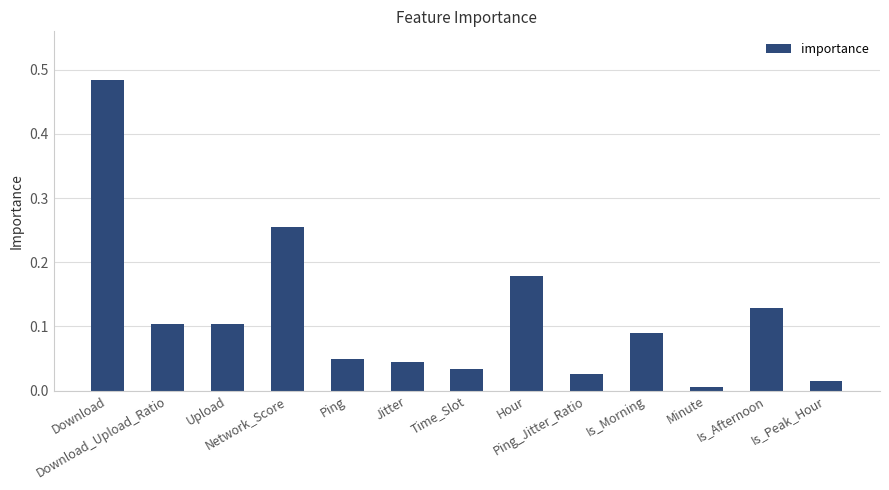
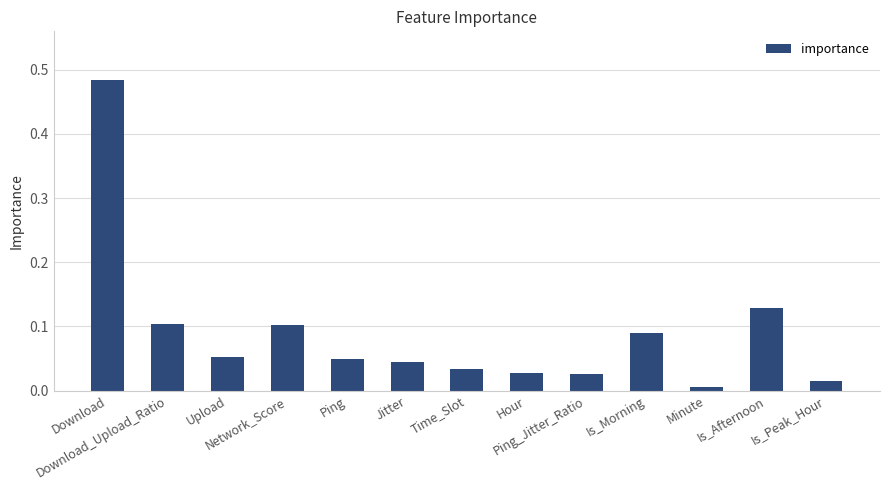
  {
    "Download": 0.48,
    "Download_Upload_Ratio": 0.10,
-   "Upload": 0.10,
-   "Network_Score": 0.26,
+   "Upload": 0.05,
+   "Network_Score": 0.10,
    "Ping": 0.05,
    "Jitter": 0.04,
    "Time_Slot": 0.03,
-   "Hour": 0.18,
+   "Hour": 0.03,
    "Ping_Jitter_Ratio": 0.03,
    "Is_Morning": 0.09,
    "Minute": 0.01,
    "Is_Afternoon": 0.13,
    "Is_Peak_Hour": 0.02
  }
